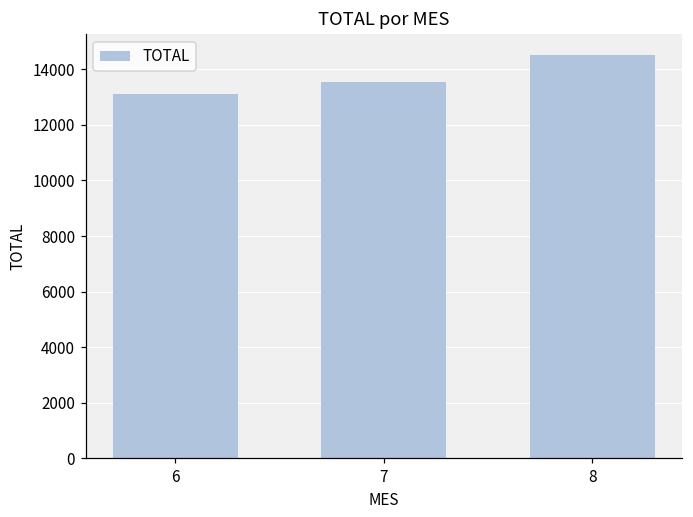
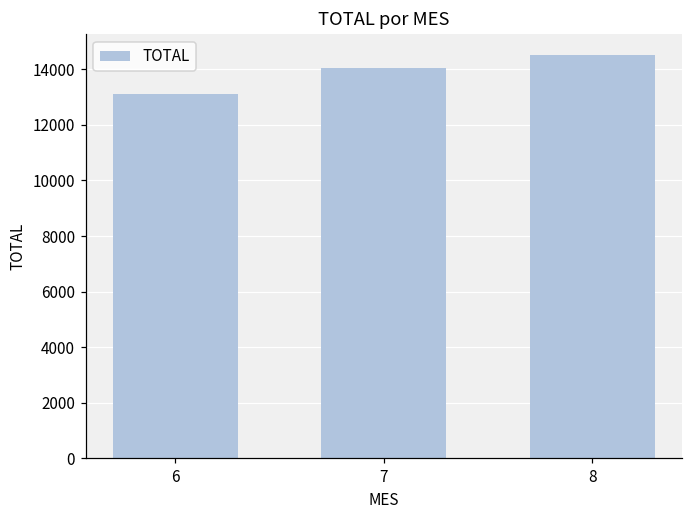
  {
    "6": 13100,
-   "7": 13500,
+   "7": 14000,
    "8": 14500
  }
